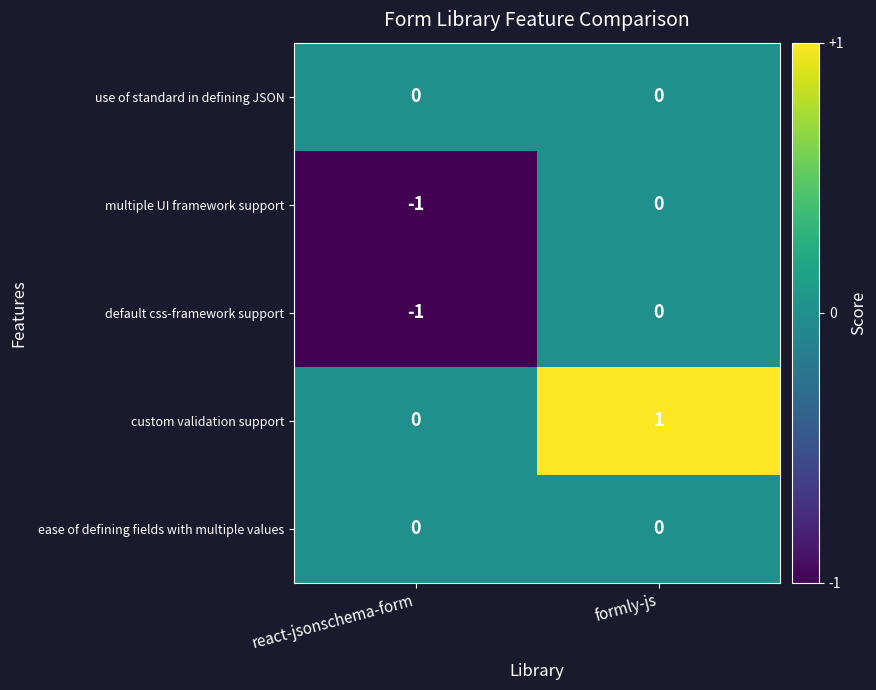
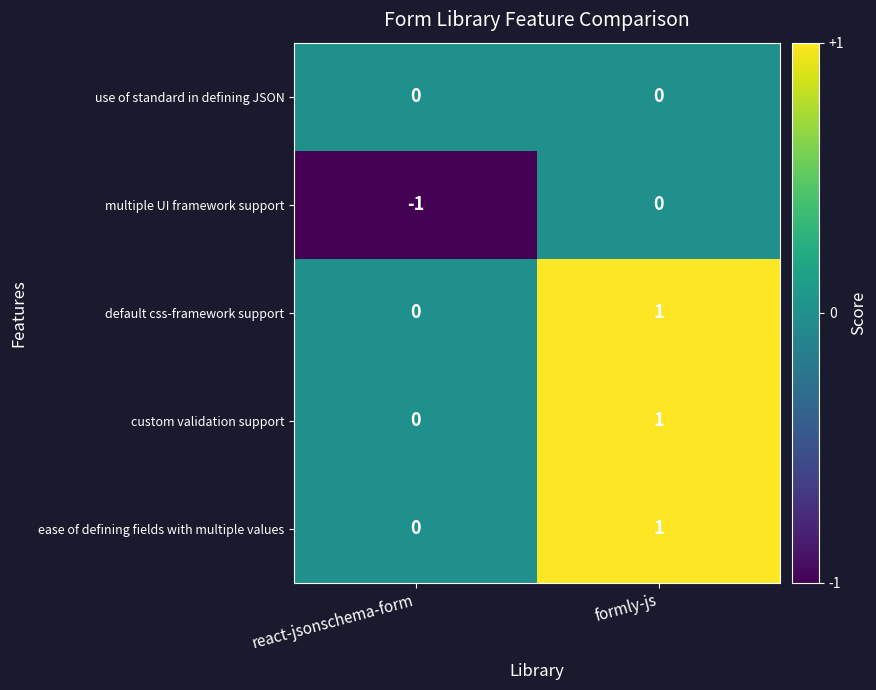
  {
    "use of standard in defining JSON": {
      "react-jsonschema-form": 0,
      "formly-js": 0
    },
    "multiple UI framework support": {
      "react-jsonschema-form": -1,
      "formly-js": 0
    },
    "default css-framework support": {
-     "react-jsonschema-form": -1,
-     "formly-js": 0
+     "react-jsonschema-form": 0,
+     "formly-js": 1
    },
    "custom validation support": {
      "react-jsonschema-form": 0,
      "formly-js": 1
    },
    "ease of defining fields with multiple values": {
      "react-jsonschema-form": 0,
-     "formly-js": 0
+     "formly-js": 1
    }
  }
